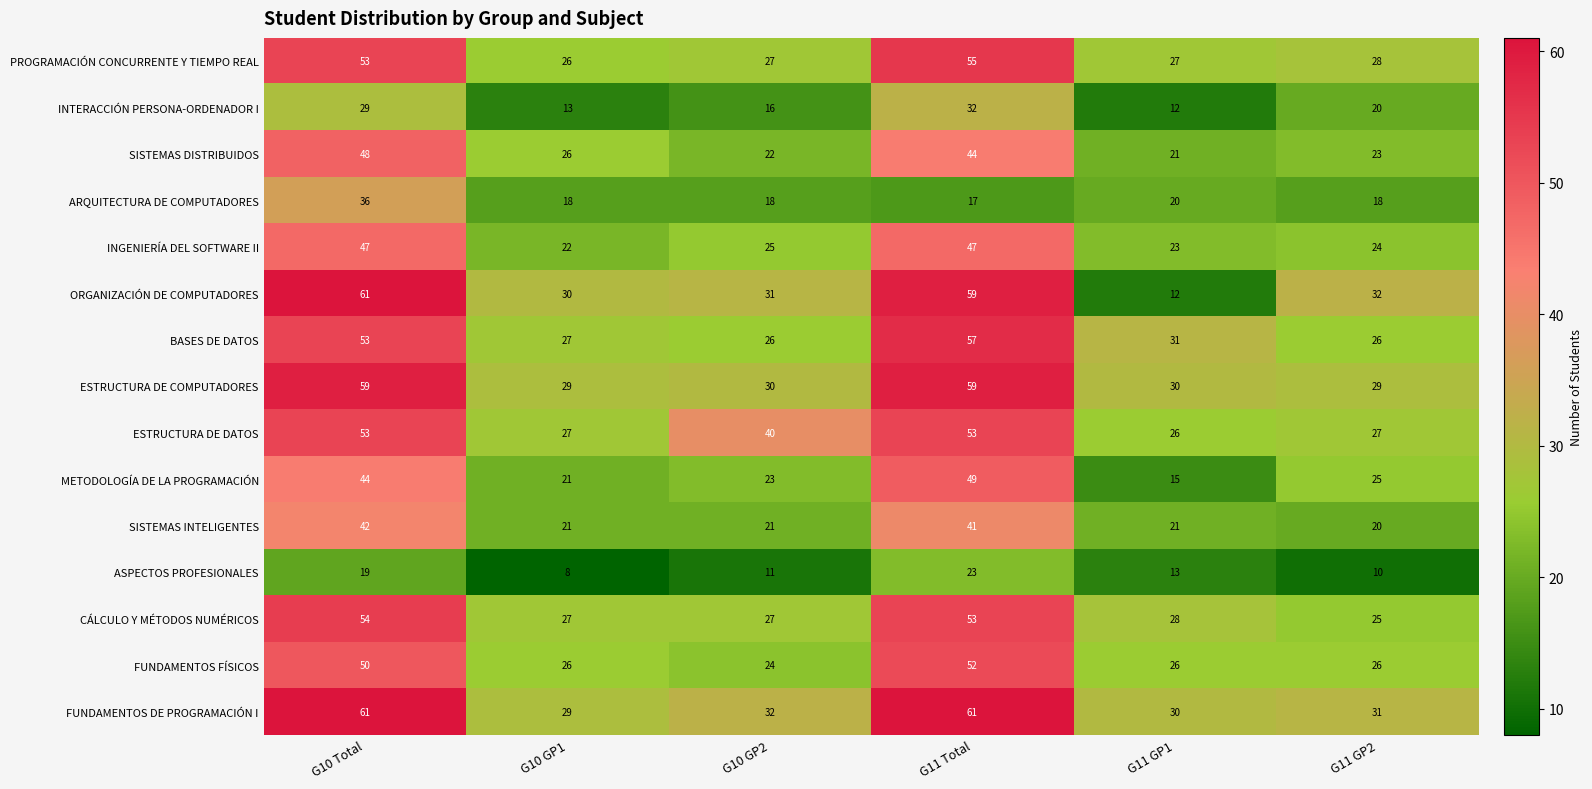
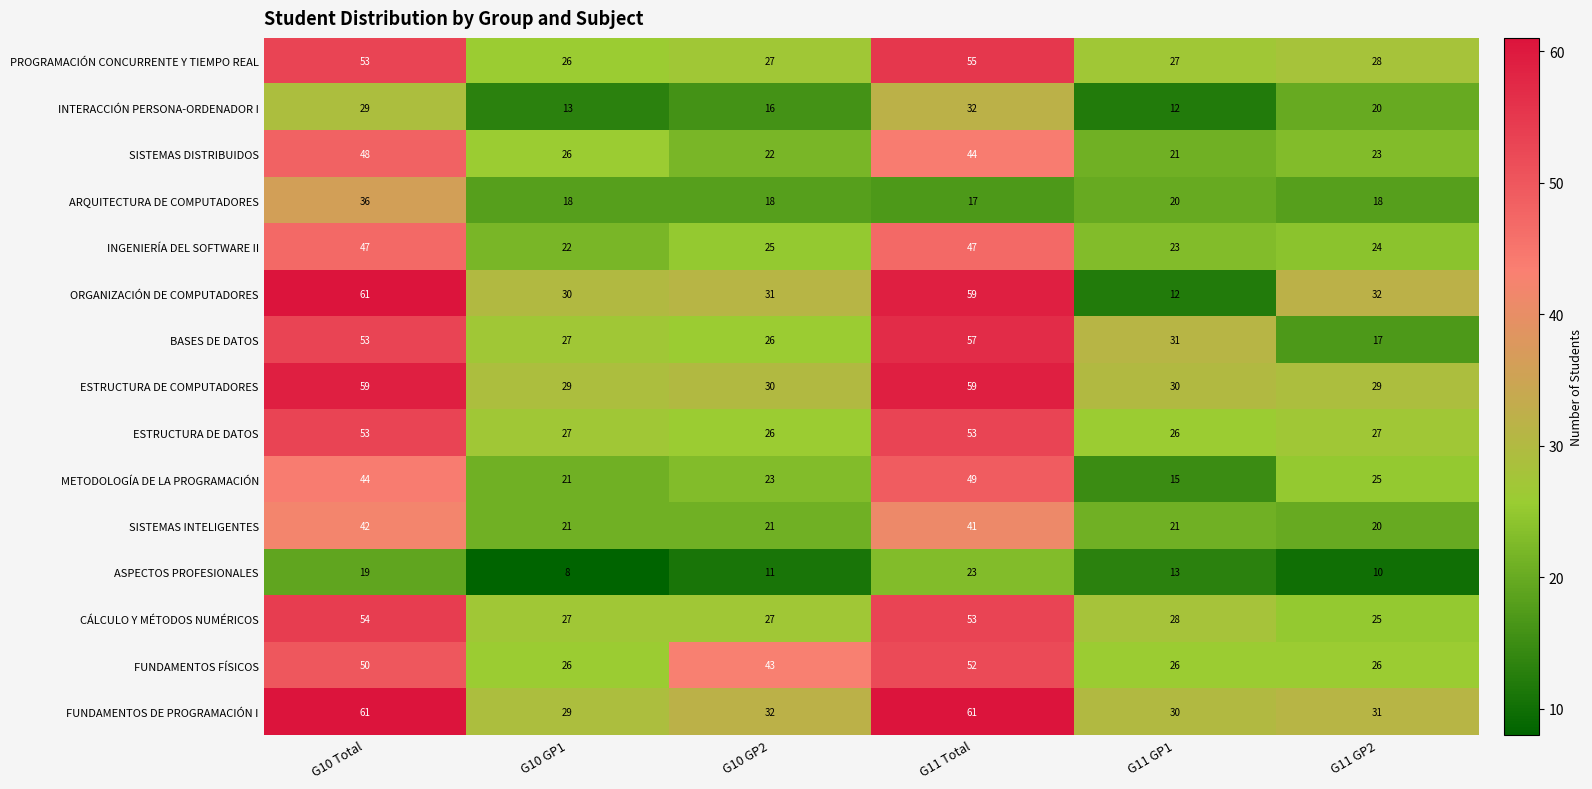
  {
    "PROGRAMACIÓN CONCURRENTE Y TIEMPO REAL": {
      "G10 Total": 53,
      "G10 GP1": 26,
      "G10 GP2": 27,
      "G11 Total": 55,
      "G11 GP1": 27,
      "G11 GP2": 28
    },
    "INTERACCIÓN PERSONA-ORDENADOR I": {
      "G10 Total": 29,
      "G10 GP1": 13,
      "G10 GP2": 16,
      "G11 Total": 32,
      "G11 GP1": 12,
      "G11 GP2": 20
    },
    "SISTEMAS DISTRIBUIDOS": {
      "G10 Total": 48,
      "G10 GP1": 26,
      "G10 GP2": 22,
      "G11 Total": 44,
      "G11 GP1": 21,
      "G11 GP2": 23
    },
    "ARQUITECTURA DE COMPUTADORES": {
      "G10 Total": 36,
      "G10 GP1": 18,
      "G10 GP2": 18,
      "G11 Total": 17,
      "G11 GP1": 20,
      "G11 GP2": 18
    },
    "INGENIERÍA DEL SOFTWARE II": {
      "G10 Total": 47,
      "G10 GP1": 22,
      "G10 GP2": 25,
      "G11 Total": 47,
      "G11 GP1": 23,
      "G11 GP2": 24
    },
    "ORGANIZACIÓN DE COMPUTADORES": {
      "G10 Total": 61,
      "G10 GP1": 30,
      "G10 GP2": 31,
      "G11 Total": 59,
      "G11 GP1": 12,
      "G11 GP2": 32
    },
    "BASES DE DATOS": {
      "G10 Total": 53,
      "G10 GP1": 27,
      "G10 GP2": 26,
      "G11 Total": 57,
      "G11 GP1": 31,
-     "G11 GP2": 26
+     "G11 GP2": 17
    },
    "ESTRUCTURA DE COMPUTADORES": {
      "G10 Total": 59,
      "G10 GP1": 29,
      "G10 GP2": 30,
      "G11 Total": 59,
      "G11 GP1": 30,
      "G11 GP2": 29
    },
    "ESTRUCTURA DE DATOS": {
      "G10 Total": 53,
      "G10 GP1": 27,
-     "G10 GP2": 40,
+     "G10 GP2": 26,
      "G11 Total": 53,
      "G11 GP1": 26,
      "G11 GP2": 27
    },
    "METODOLOGÍA DE LA PROGRAMACIÓN": {
      "G10 Total": 44,
      "G10 GP1": 21,
      "G10 GP2": 23,
      "G11 Total": 49,
      "G11 GP1": 15,
      "G11 GP2": 25
    },
    "SISTEMAS INTELIGENTES": {
      "G10 Total": 42,
      "G10 GP1": 21,
      "G10 GP2": 21,
      "G11 Total": 41,
      "G11 GP1": 21,
      "G11 GP2": 20
    },
    "ASPECTOS PROFESIONALES": {
      "G10 Total": 19,
      "G10 GP1": 8,
      "G10 GP2": 11,
      "G11 Total": 23,
      "G11 GP1": 13,
      "G11 GP2": 10
    },
    "CÁLCULO Y MÉTODOS NUMÉRICOS": {
      "G10 Total": 54,
      "G10 GP1": 27,
      "G10 GP2": 27,
      "G11 Total": 53,
      "G11 GP1": 28,
      "G11 GP2": 25
    },
    "FUNDAMENTOS FÍSICOS": {
      "G10 Total": 50,
      "G10 GP1": 26,
-     "G10 GP2": 24,
+     "G10 GP2": 43,
      "G11 Total": 52,
      "G11 GP1": 26,
      "G11 GP2": 26
    },
    "FUNDAMENTOS DE PROGRAMACIÓN I": {
      "G10 Total": 61,
      "G10 GP1": 29,
      "G10 GP2": 32,
      "G11 Total": 61,
      "G11 GP1": 30,
      "G11 GP2": 31
    }
  }
